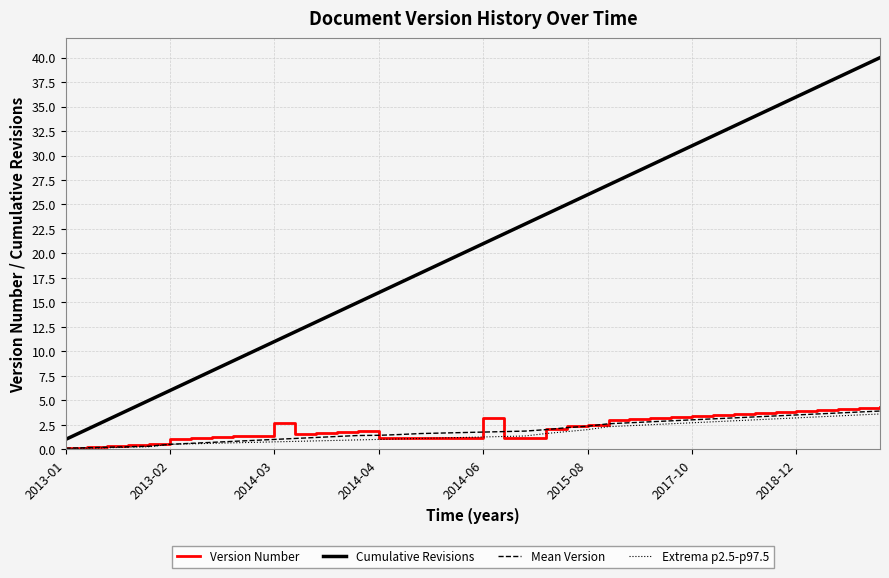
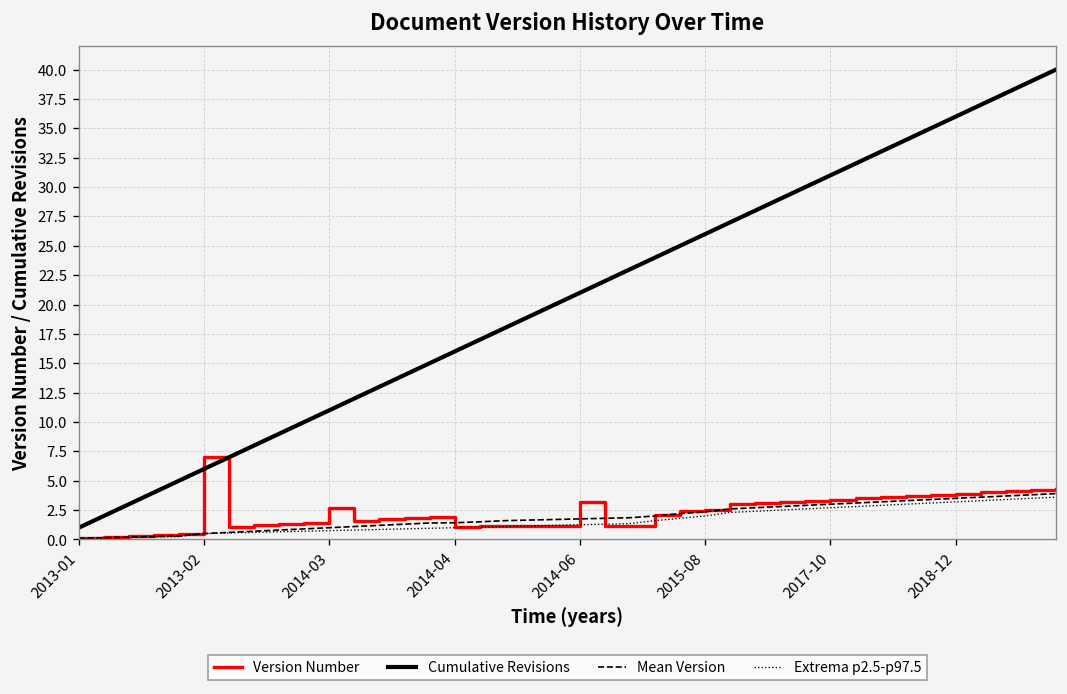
  {
    "Version Number": {
-     "2013-02": 1,
+     "2013-02": 7,
      "2014-03": 3,
      "2014-06": 3,
      "2017-10": 3,
      "2018-12": 4
    }
  }
